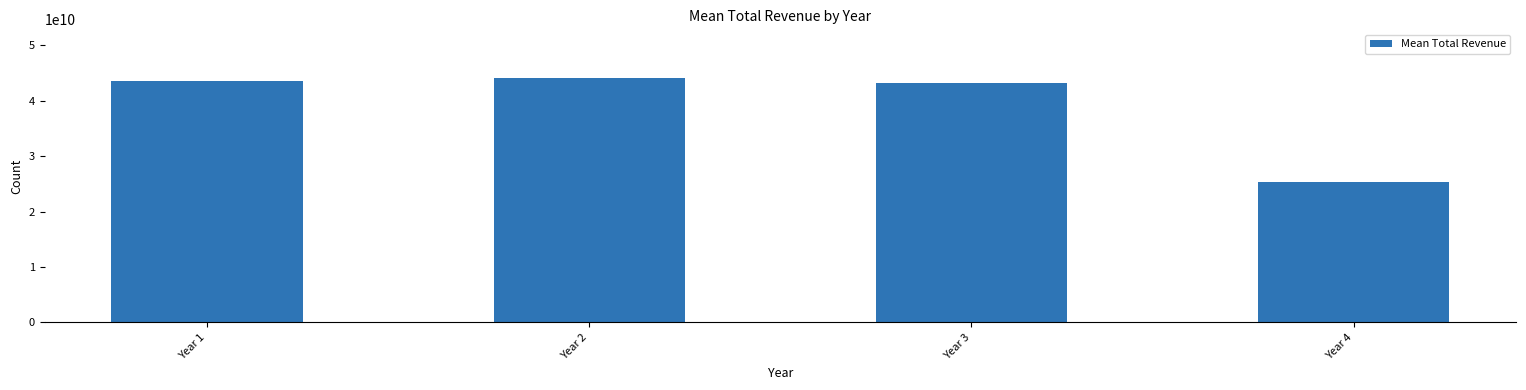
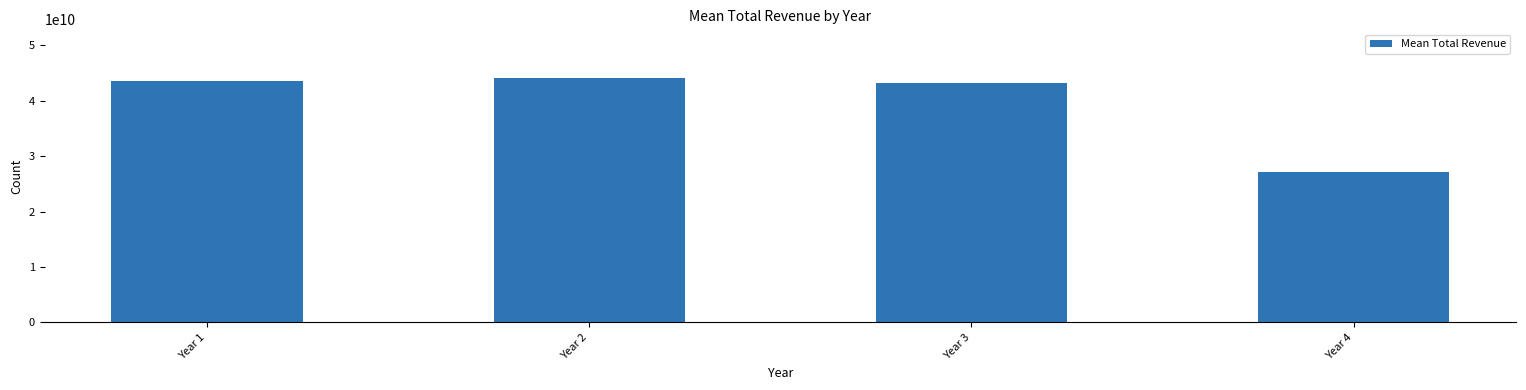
  {
    "Year 1": 44000000000,
    "Year 2": 44000000000,
    "Year 3": 43000000000,
-   "Year 4": 25000000000
+   "Year 4": 27000000000
  }
